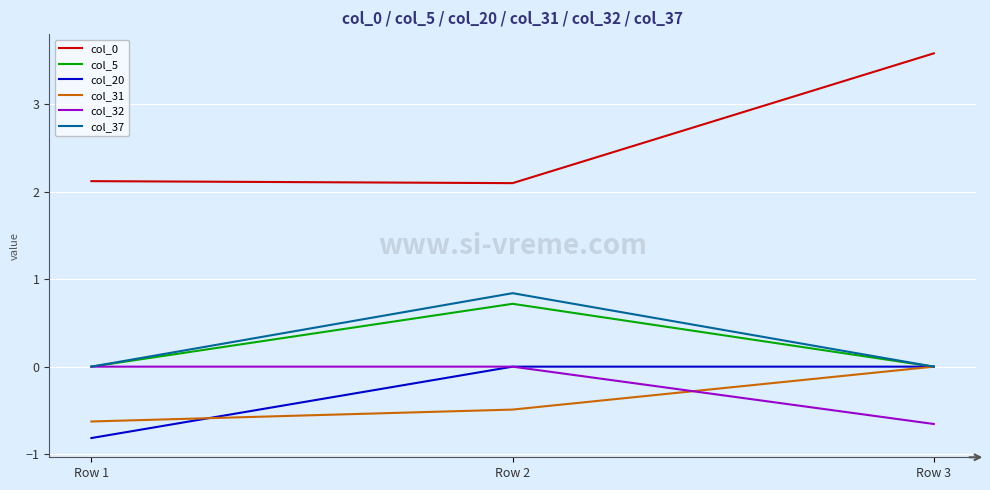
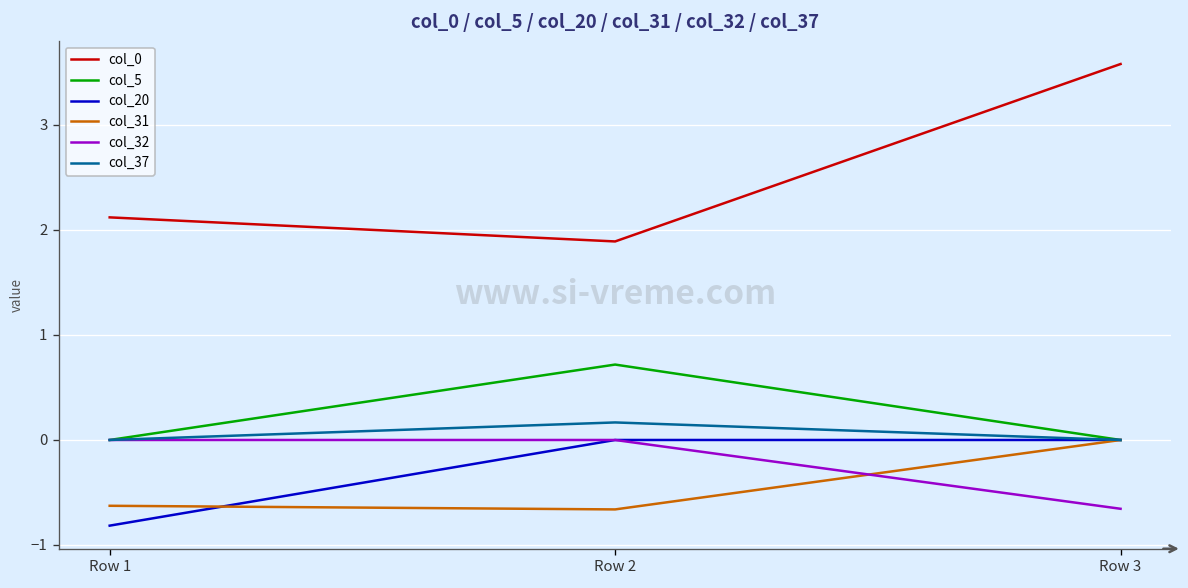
  {
    "col_0": {
      "Row 1": 2.1,
-     "Row 2": 2.1,
+     "Row 2": 1.9,
      "Row 3": 3.6
    },
    "col_5": {
      "Row 2": 0.7
    },
    "col_20": {
      "Row 1": -0.8
    },
    "col_31": {
      "Row 1": -0.6,
-     "Row 2": -0.5
+     "Row 2": -0.7
    },
    "col_32": {
      "Row 3": -0.7
    },
    "col_37": {
-     "Row 2": 0.8
+     "Row 2": 0.2
    }
  }
